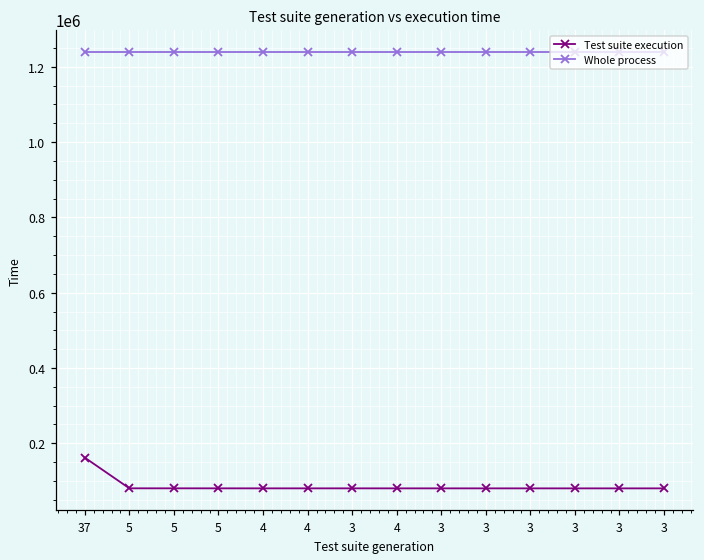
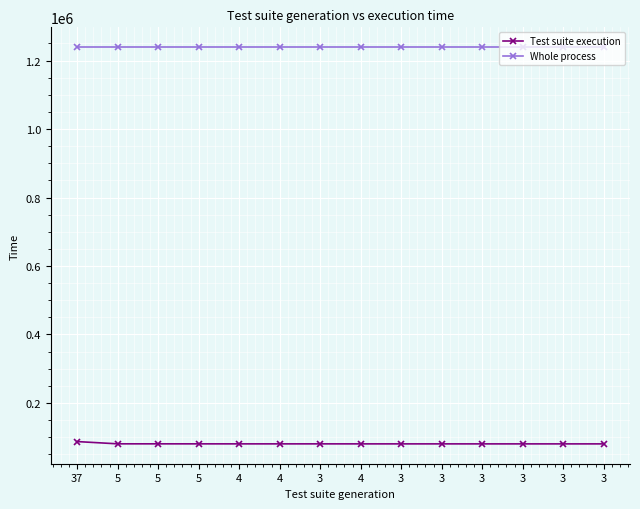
  {
    "Test suite execution": {
-     "37": 160000
+     "37": 90000
    },
    "Whole process": {
      "37": 1240000
    }
  }
